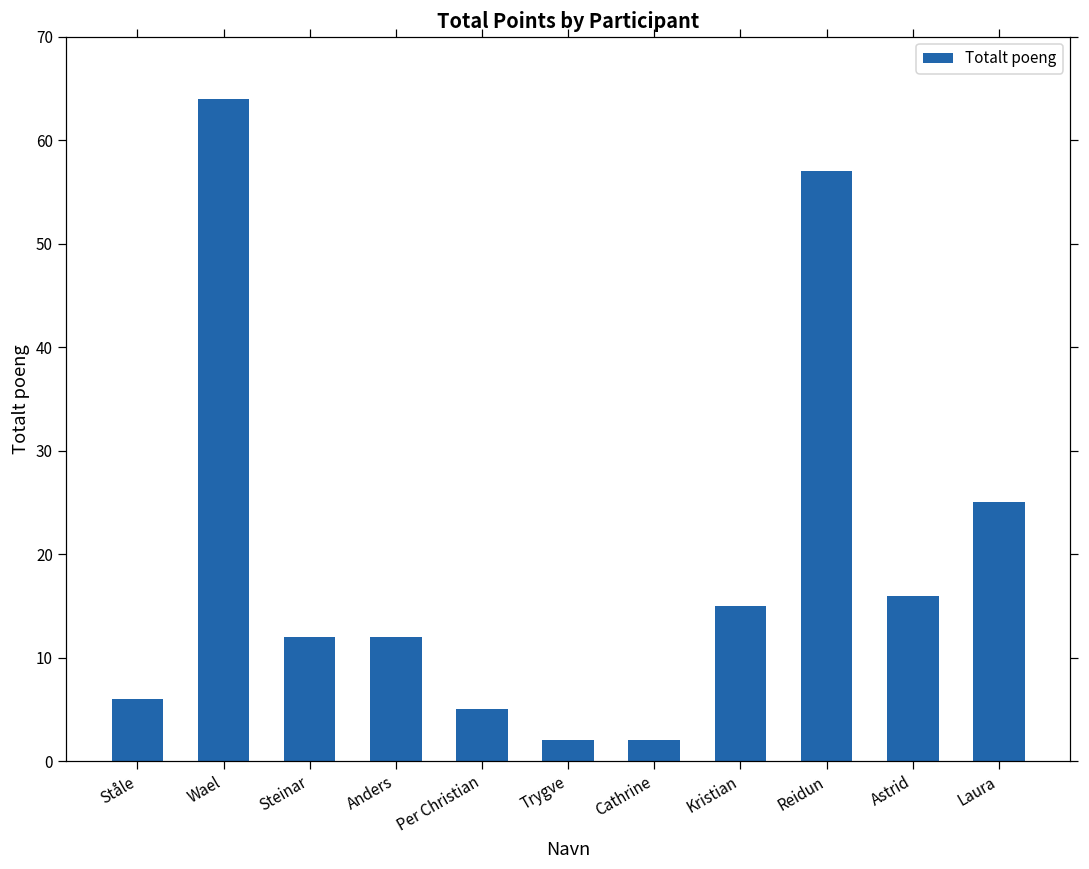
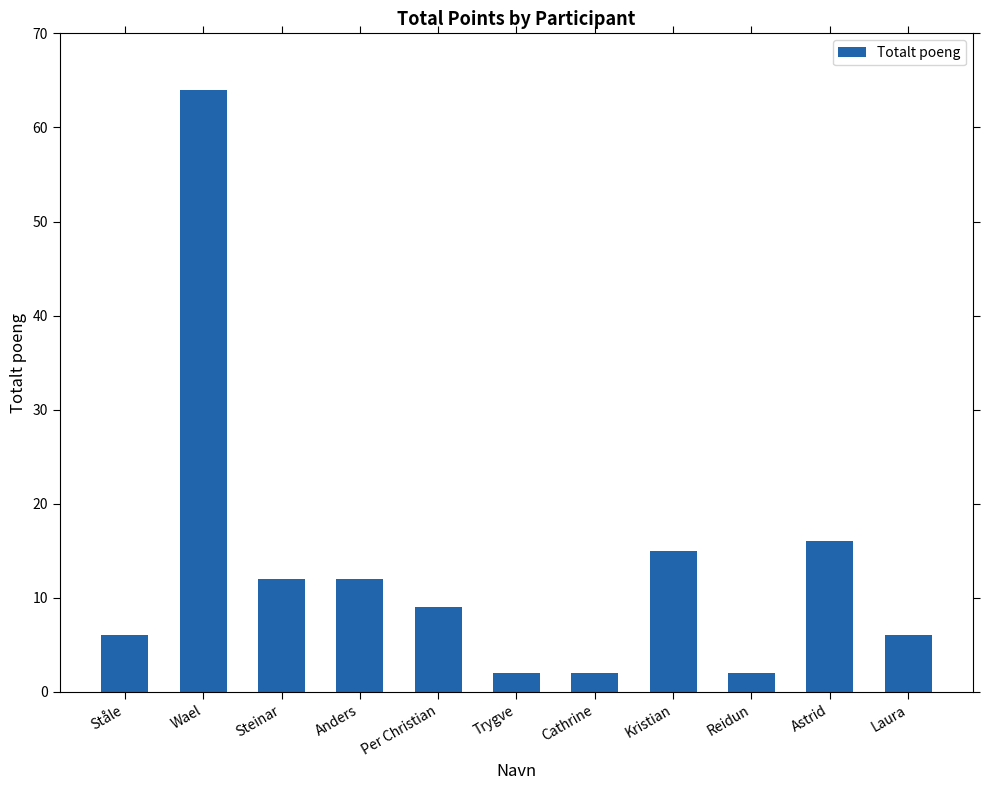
  {
    "Ståle": 6,
    "Wael": 64,
    "Steinar": 12,
    "Anders": 12,
-   "Per Christian": 5,
+   "Per Christian": 9,
    "Trygve": 2,
    "Cathrine": 2,
    "Kristian": 15,
-   "Reidun": 57,
+   "Reidun": 2,
    "Astrid": 16,
-   "Laura": 25
+   "Laura": 6
  }
